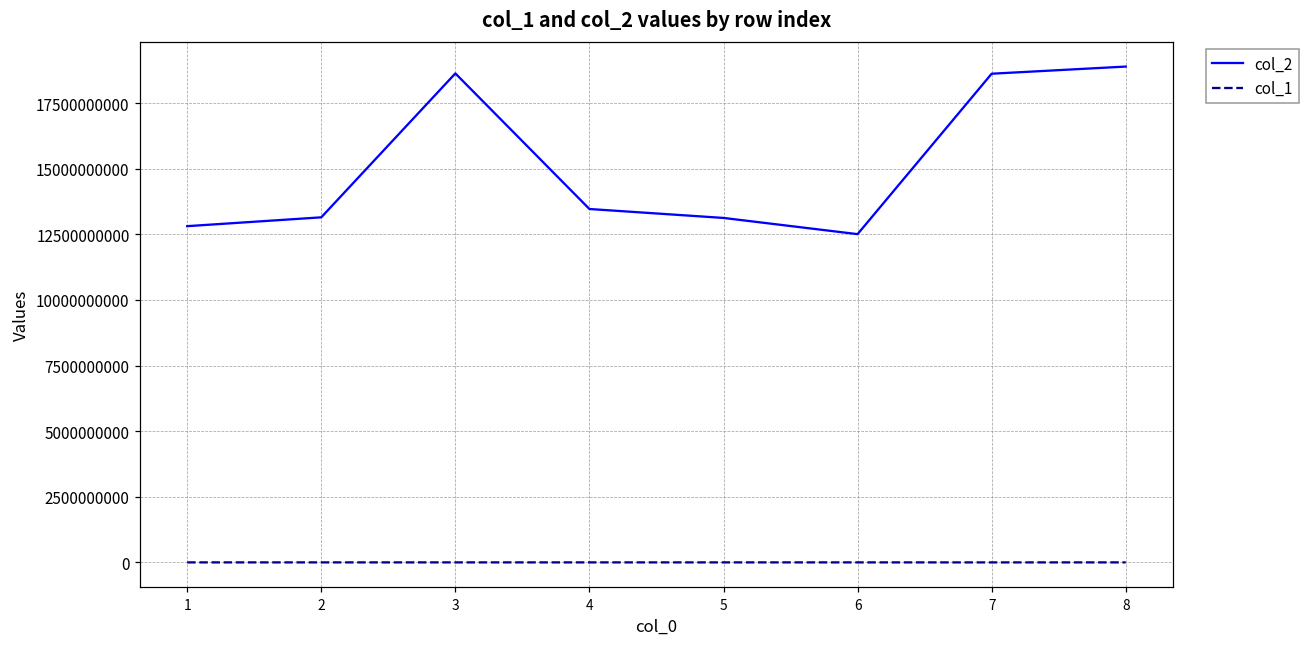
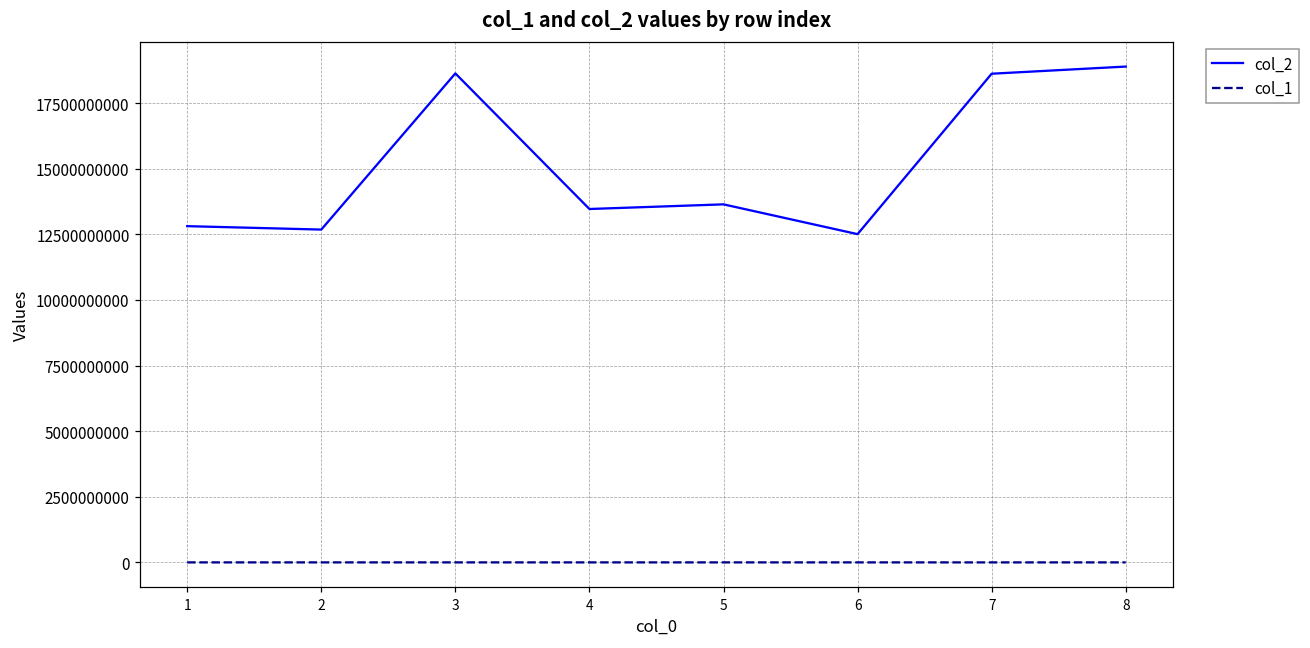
  {
    "col_2": {
      "1": 12800000000,
-     "2": 13100000000,
+     "2": 12700000000,
      "3": 18600000000,
      "4": 13500000000,
-     "5": 13100000000,
+     "5": 13600000000,
      "6": 12500000000,
      "7": 18600000000,
      "8": 18900000000
    },
    "col_1": {
      "1": 0,
      "2": 0,
      "3": 0,
      "4": 0,
      "5": 0,
      "6": 0,
      "7": 0,
      "8": 0
    }
  }
